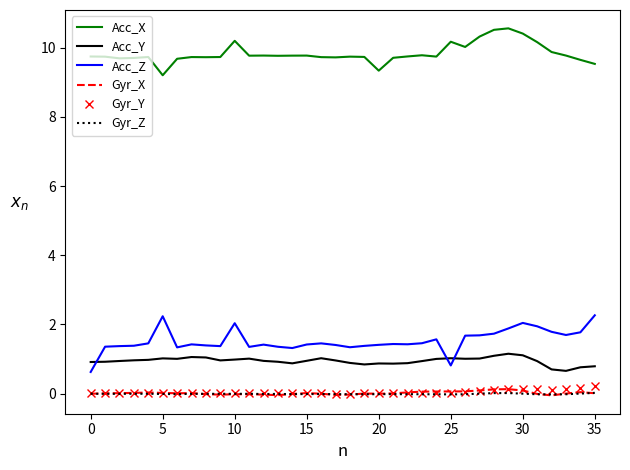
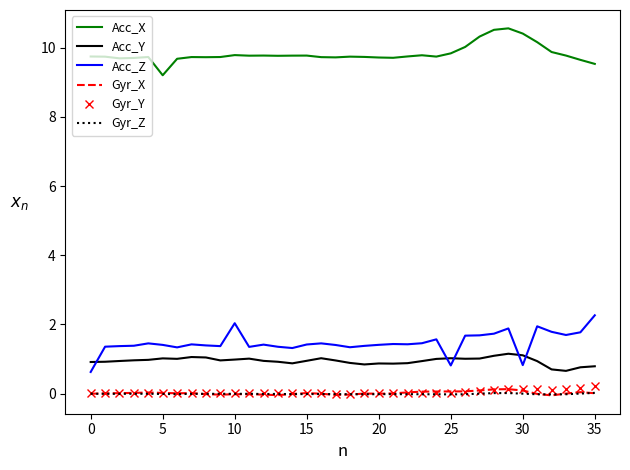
  {
    "Acc_X": {
      "5": 9.2,
-     "10": 10.2,
+     "10": 9.8,
      "15": 9.8,
-     "20": 9.3,
-     "25": 10.2,
+     "20": 9.7,
+     "25": 9.8,
      "30": 10.4,
      "35": 9.5
    },
    "Acc_Z": {
      "0": 0.6,
-     "5": 2.2,
+     "5": 1.4,
      "10": 2.0,
      "15": 1.4,
      "20": 1.4,
      "25": 0.8,
-     "30": 2.0,
+     "30": 0.8,
      "35": 2.3
    }
  }
